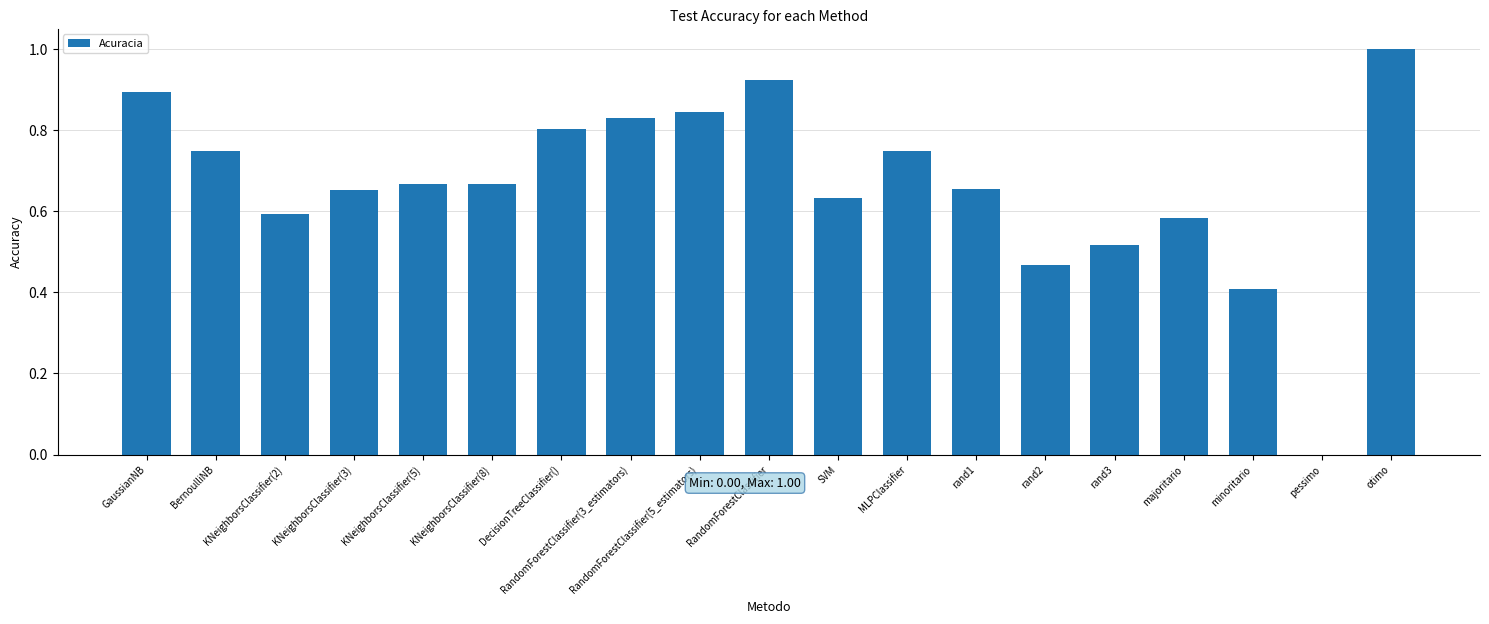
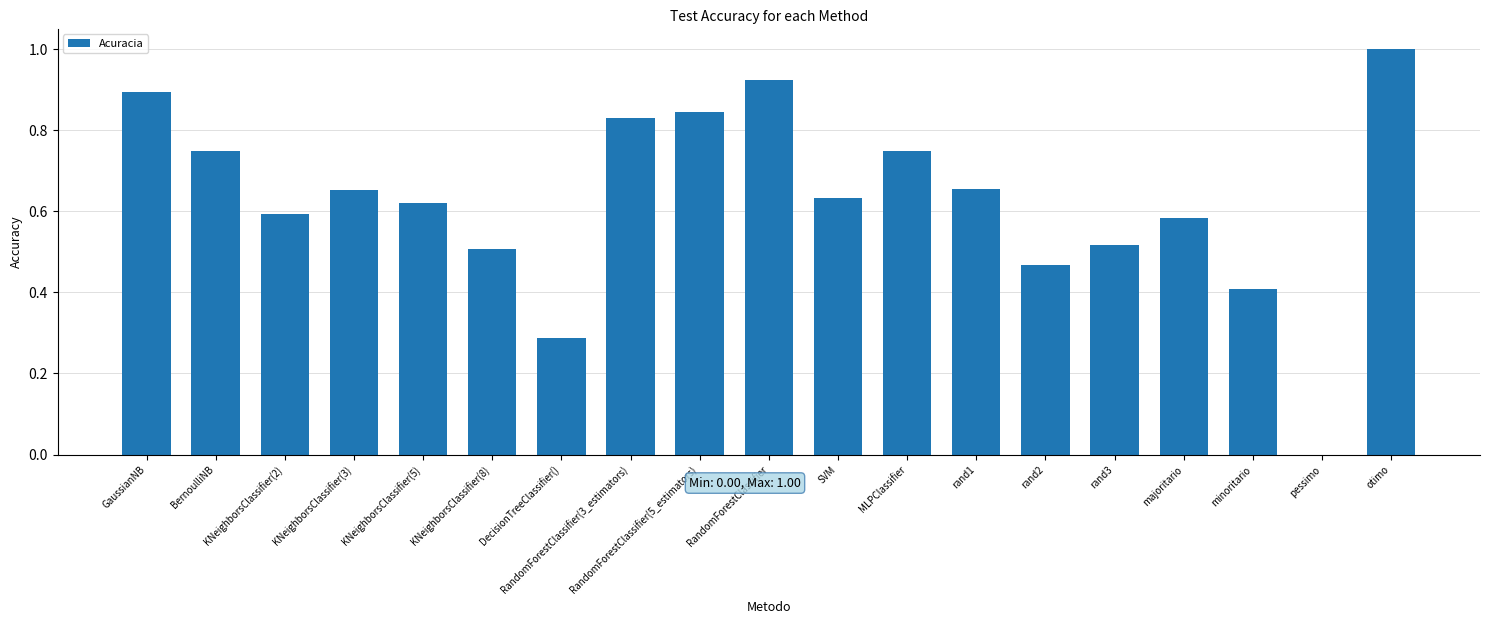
  {
    "GaussianNB": 0.89,
    "BernoulliNB": 0.75,
    "KNeighborsClassifier(2)": 0.59,
    "KNeighborsClassifier(3)": 0.65,
-   "KNeighborsClassifier(5)": 0.67,
-   "KNeighborsClassifier(8)": 0.67,
-   "DecisionTreeClassifier()": 0.80,
+   "KNeighborsClassifier(5)": 0.62,
+   "KNeighborsClassifier(8)": 0.51,
+   "DecisionTreeClassifier()": 0.29,
    "RandomForestClassifier(3_estimators)": 0.83,
    "RandomForestClassifier(5_estimators)": 0.85,
    "RandomForestClassifier": 0.92,
    "SVM": 0.63,
    "MLPClassifier": 0.75,
    "rand1": 0.65,
    "rand2": 0.47,
    "rand3": 0.52,
    "majoritario": 0.58,
    "minoritario": 0.41,
    "pessimo": 0.00,
    "otimo": 1.00
  }
